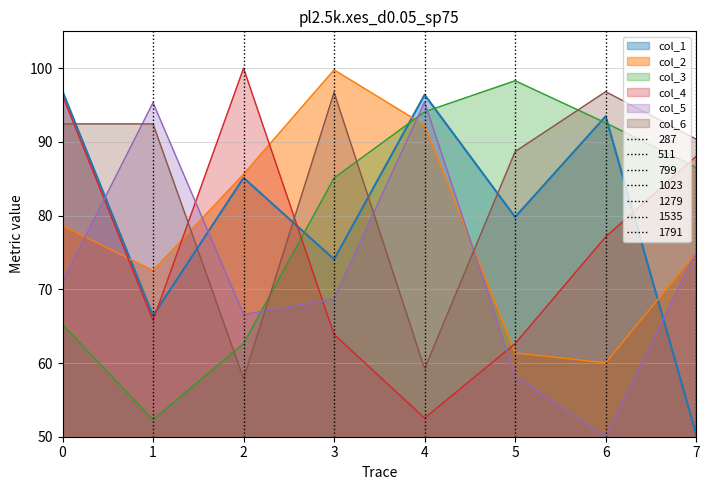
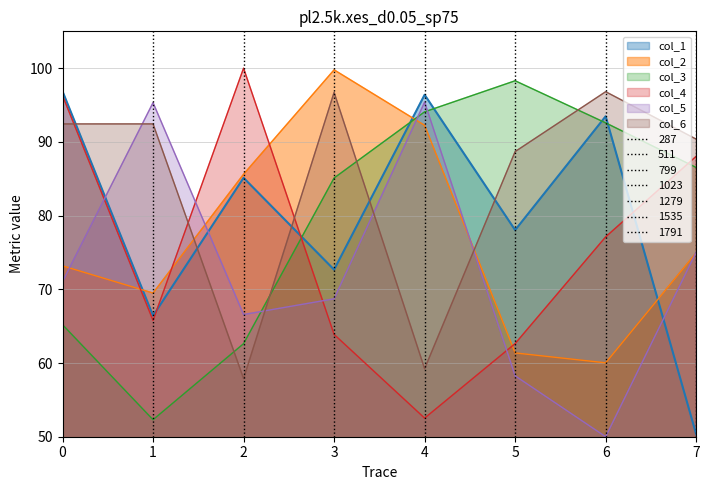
  {
    "col_1": {
      "0": 97,
      "1": 66,
      "2": 85,
-     "3": 74,
+     "3": 73,
      "4": 96,
-     "5": 80,
+     "5": 78,
      "6": 93,
      "7": 50
    },
    "col_2": {
-     "0": 79,
-     "1": 73,
+     "0": 73,
+     "1": 69,
      "2": 86,
      "3": 100,
      "4": 92,
      "5": 61,
      "6": 60
    }
  }
